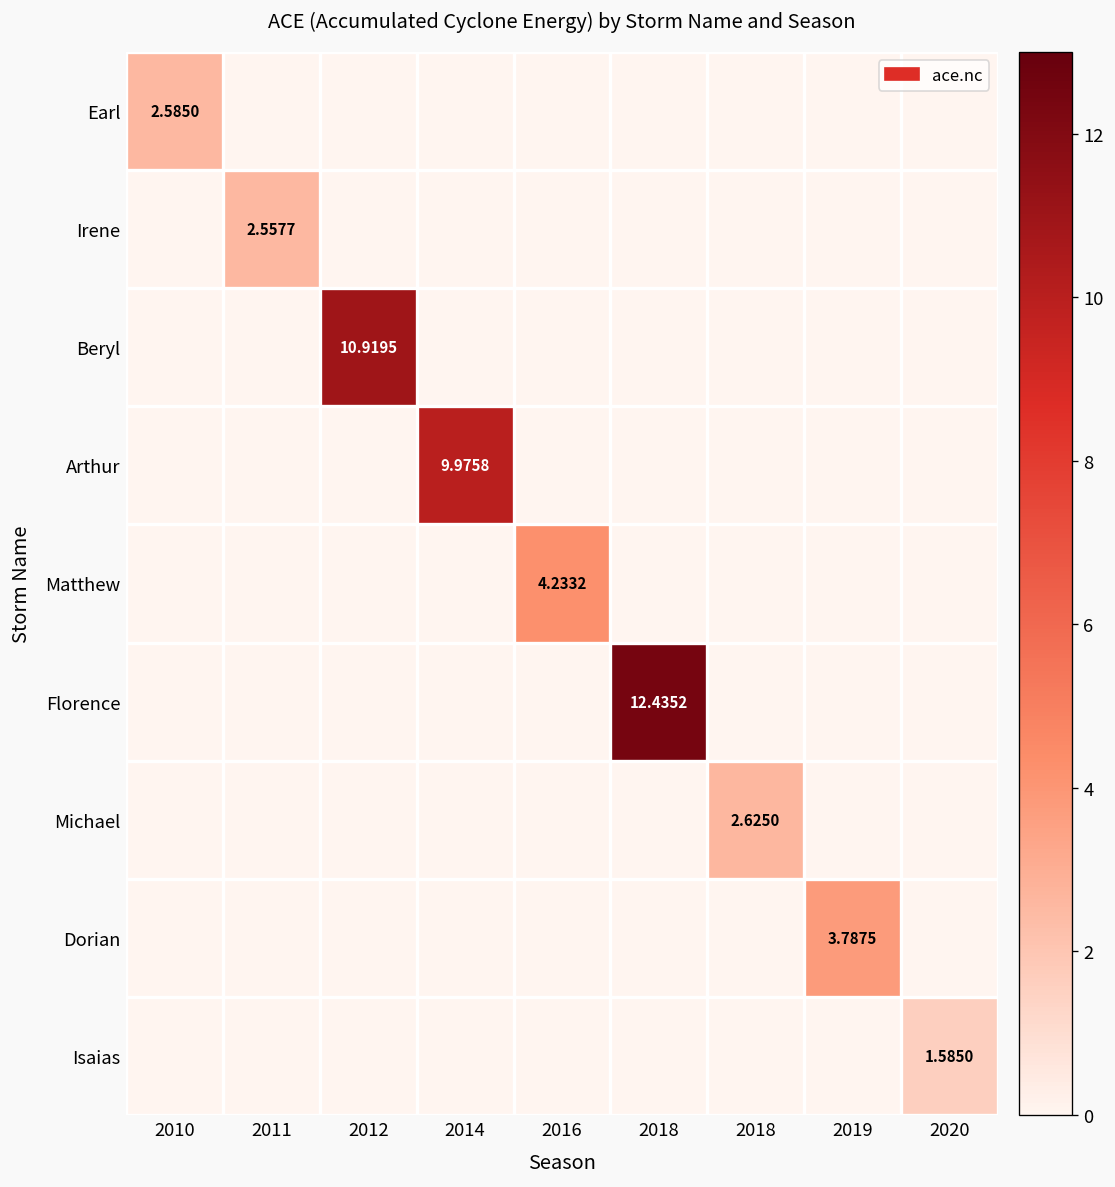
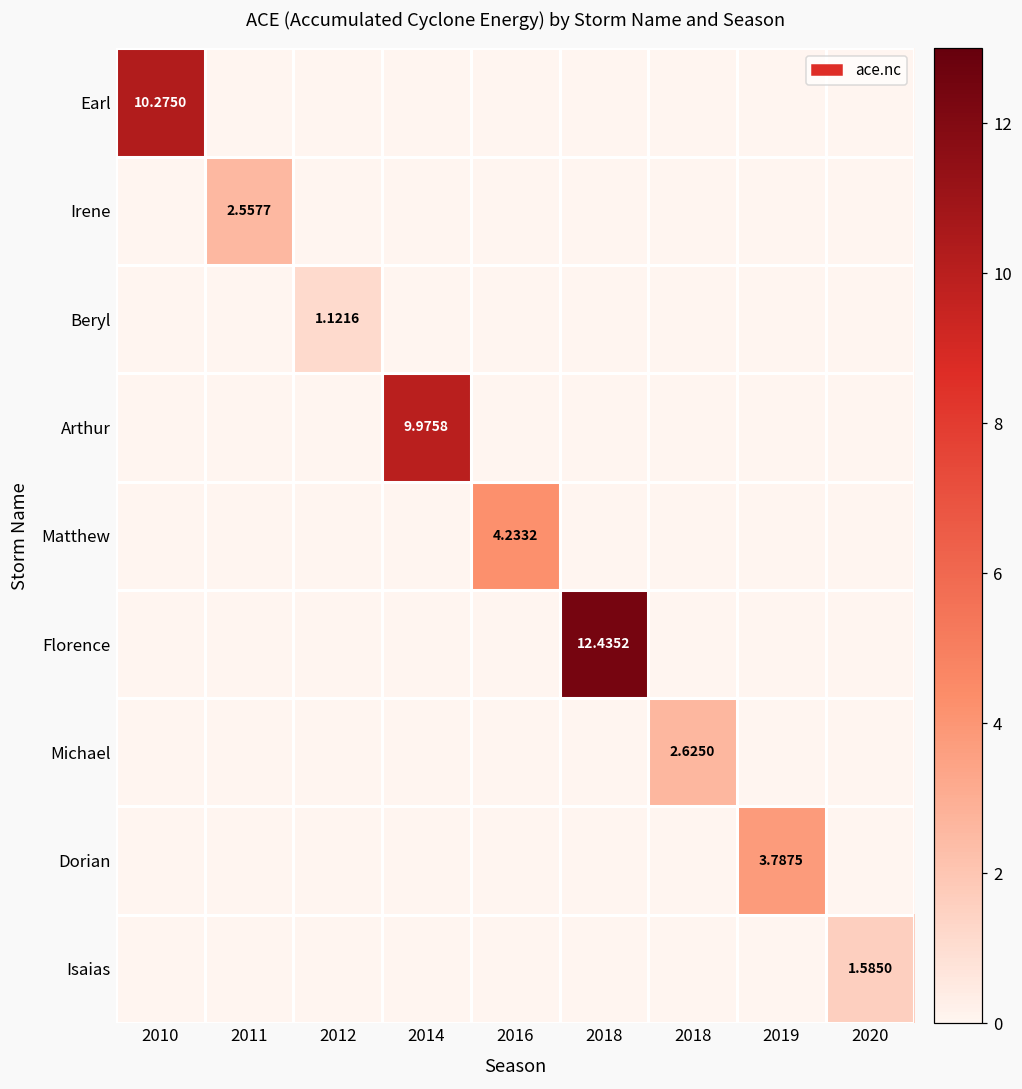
  {
    "Earl": {
-     "2010": 2.5850
+     "2010": 10.2750
    },
    "Irene": {
      "2011": 2.5577
    },
    "Beryl": {
-     "2012": 10.9195
+     "2012": 1.1216
    },
    "Arthur": {
      "2014": 9.9758
    },
    "Matthew": {
      "2016": 4.2332
    },
    "Dorian": {
      "2019": 3.7875
    },
    "Isaias": {
      "2020": 1.5850
    }
  }
